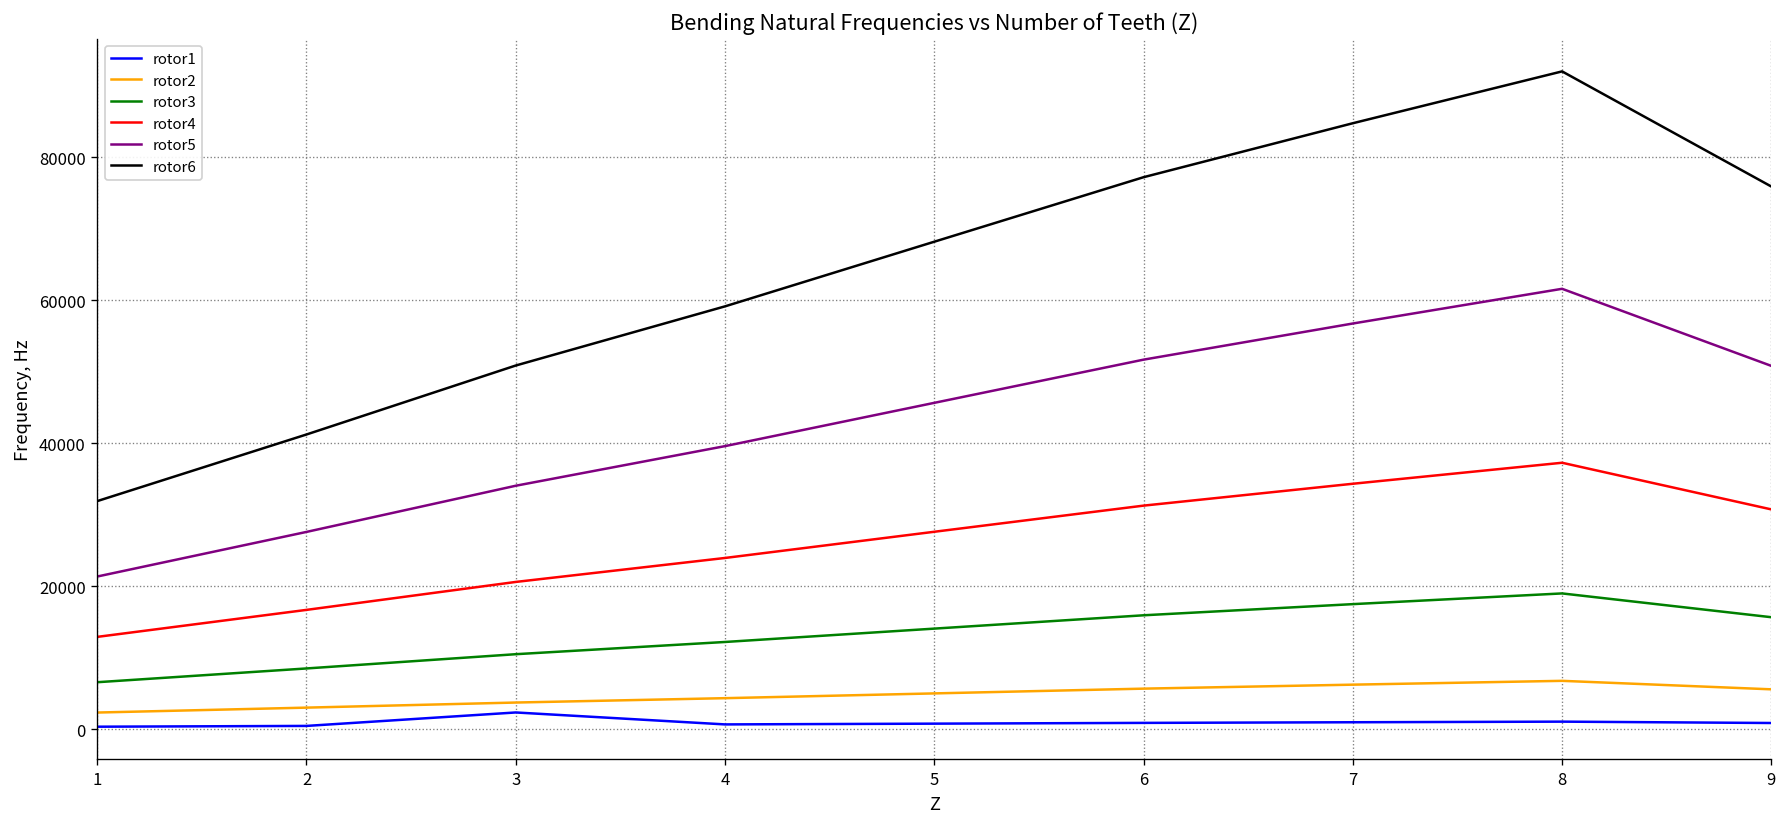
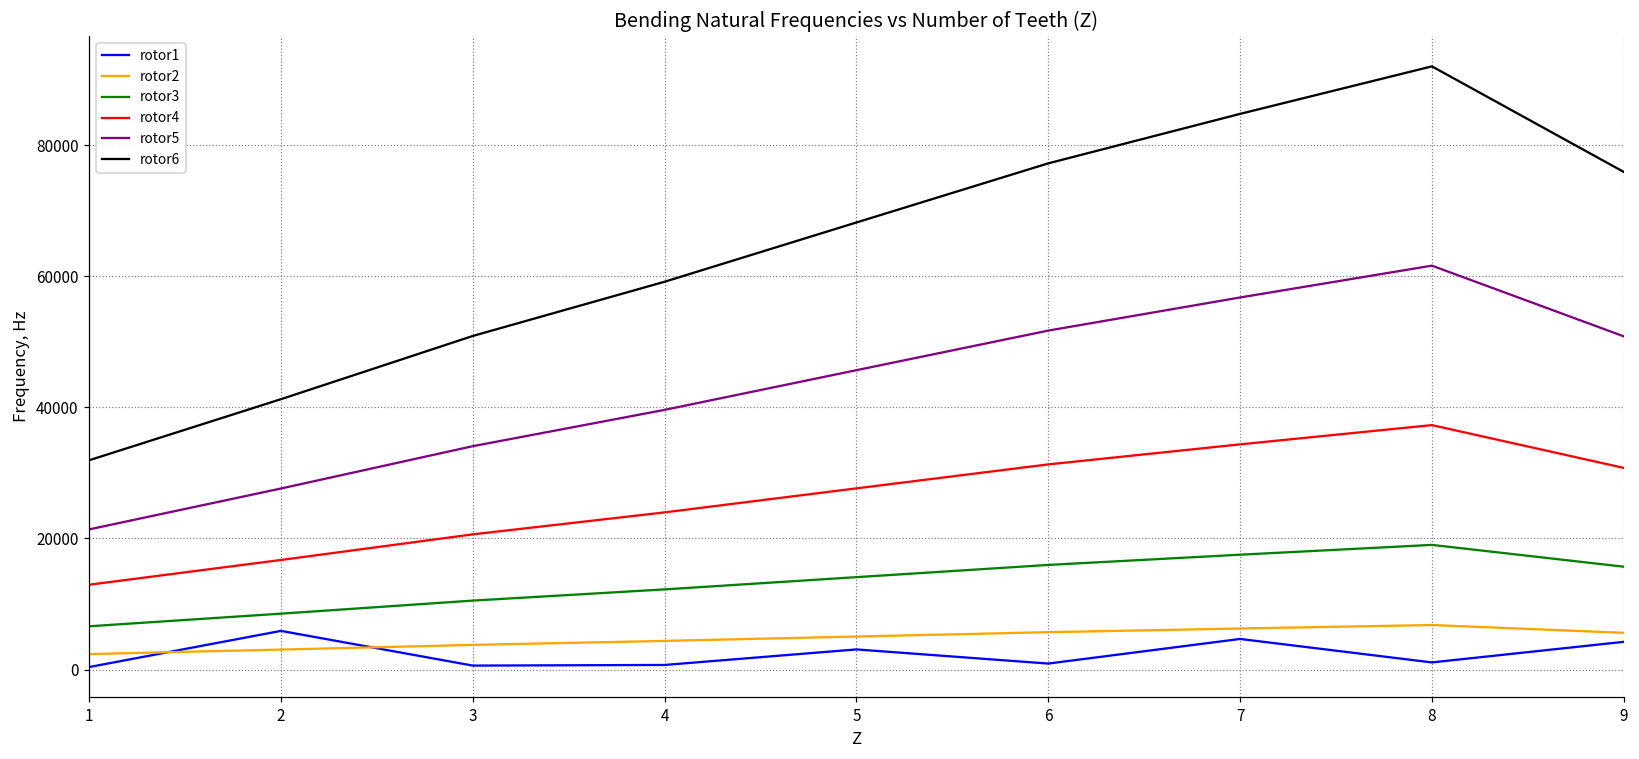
  {
    "rotor1": {
      "1": 0,
-     "2": 0,
-     "3": 2000,
+     "2": 6000,
+     "3": 1000,
      "4": 1000,
-     "5": 1000,
+     "5": 3000,
      "6": 1000,
-     "7": 1000,
+     "7": 5000,
      "8": 1000,
-     "9": 1000
+     "9": 4000
    },
    "rotor2": {
      "1": 2000,
      "2": 3000,
      "3": 4000,
      "4": 4000,
      "5": 5000,
      "6": 6000,
      "7": 6000,
      "8": 7000,
      "9": 6000
    },
    "rotor3": {
      "1": 7000,
      "2": 9000,
      "3": 11000,
      "4": 12000,
      "5": 14000,
      "6": 16000,
      "7": 18000,
      "8": 19000,
      "9": 16000
    },
    "rotor4": {
      "1": 13000,
      "2": 17000,
      "3": 21000,
      "4": 24000,
      "5": 28000,
      "6": 31000,
      "7": 34000,
      "8": 37000,
      "9": 31000
    },
    "rotor5": {
      "1": 21000,
      "2": 28000,
      "3": 34000,
      "4": 40000,
      "5": 46000,
      "6": 52000,
      "7": 57000,
      "8": 62000,
      "9": 51000
    },
    "rotor6": {
      "1": 32000,
      "2": 41000,
      "3": 51000,
      "4": 59000,
      "5": 68000,
      "6": 77000,
      "7": 85000,
      "8": 92000,
      "9": 76000
    }
  }
